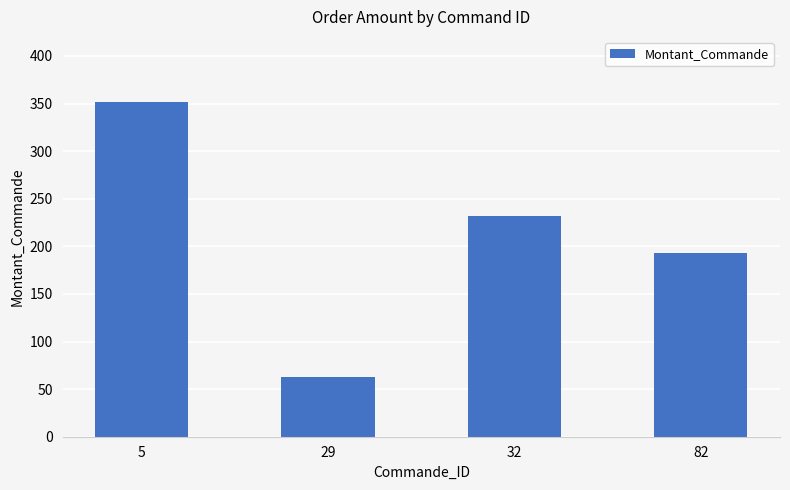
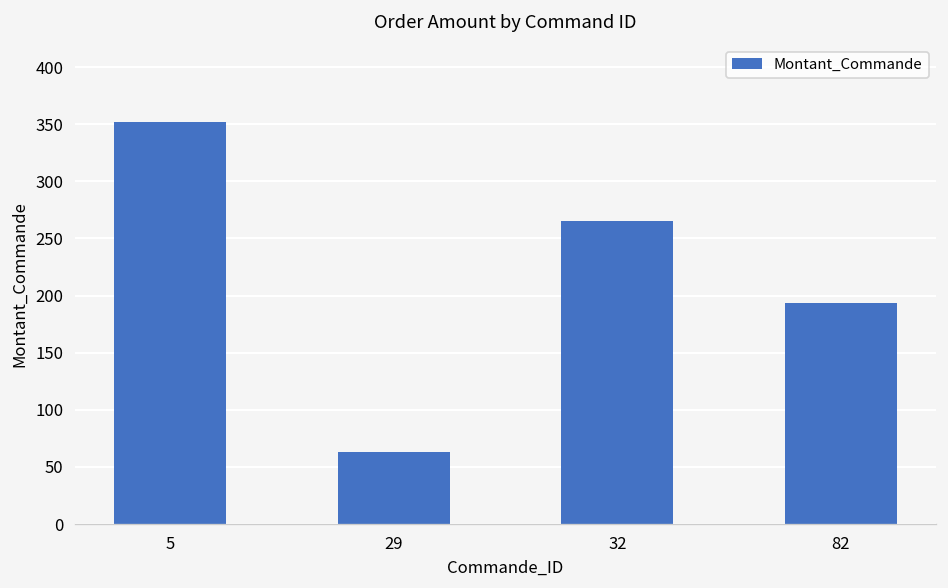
  {
    "5": 350,
    "29": 60,
-   "32": 230,
+   "32": 260,
    "82": 190
  }
